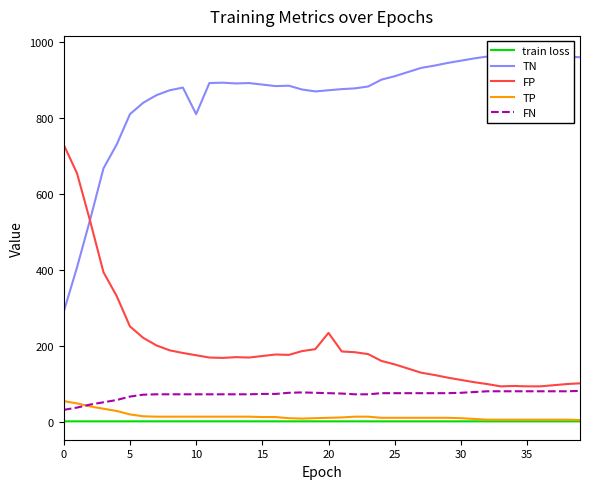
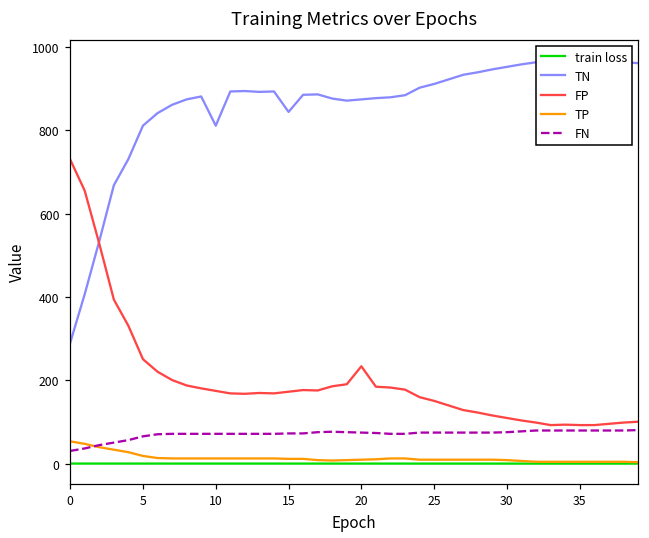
  {
    "train loss": {
      "0": 0,
      "5": 0,
      "10": 0,
      "15": 0,
      "20": 0,
      "25": 0,
      "30": 0
    },
    "TN": {
      "0": 290,
      "5": 810,
      "10": 810,
-     "15": 890,
+     "15": 840,
      "20": 870,
      "25": 910,
      "30": 950
    },
    "FP": {
      "0": 730,
      "5": 250,
      "10": 180,
      "15": 170,
      "20": 230,
      "25": 150,
      "30": 110,
      "35": 90
    },
    "TP": {
      "0": 50,
      "5": 20,
      "10": 10,
      "15": 10,
      "20": 10,
      "25": 10,
      "30": 10
    },
    "FN": {
      "0": 30,
      "5": 70,
      "10": 70,
      "15": 70,
      "20": 80,
      "25": 80,
      "30": 80,
      "35": 80
    }
  }
